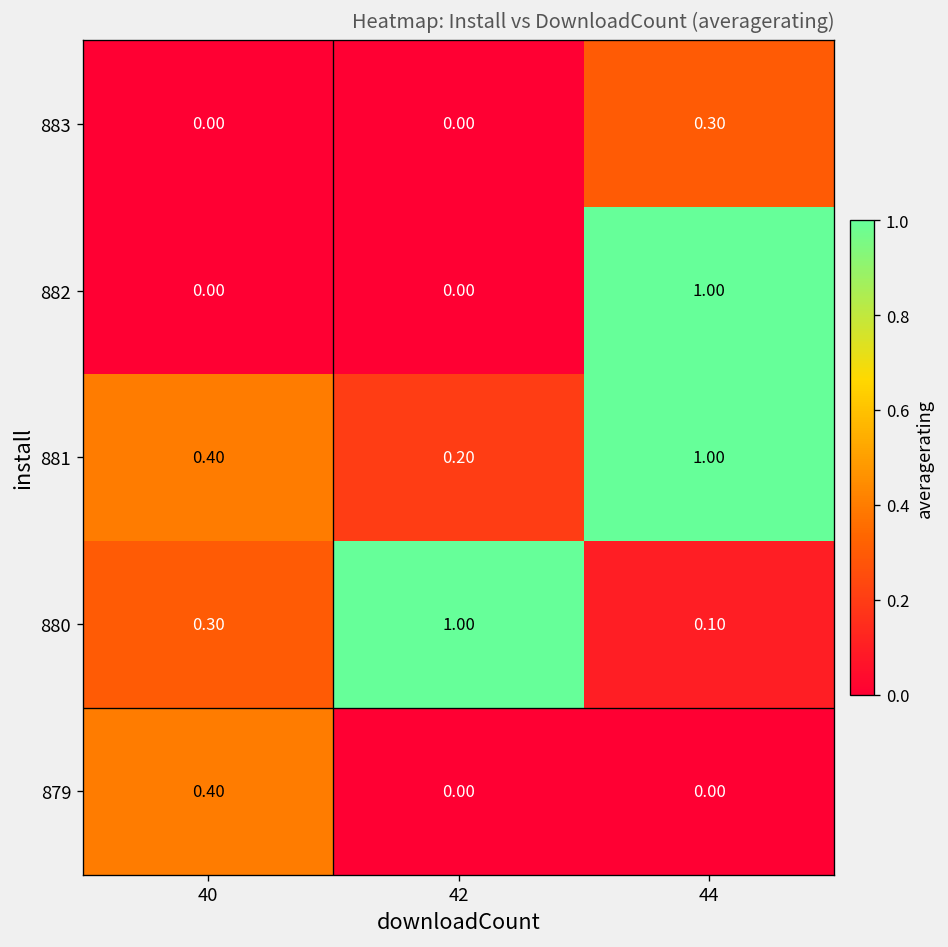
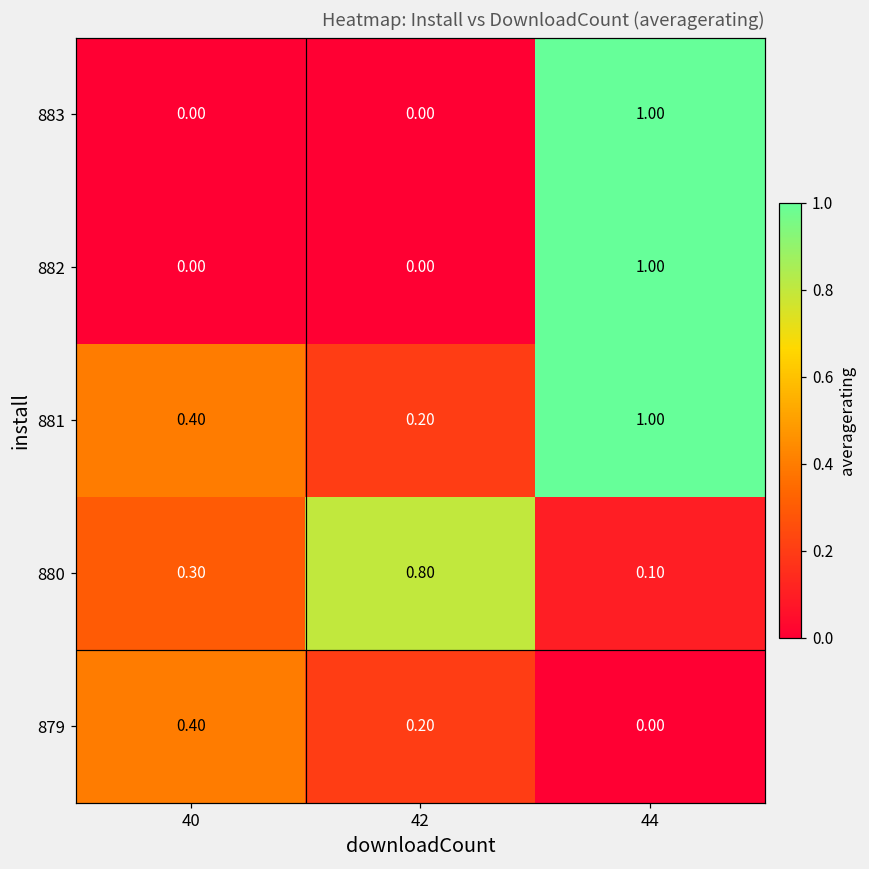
  {
    "883": {
      "40": 0.00,
      "42": 0.00,
-     "44": 0.30
+     "44": 1.00
    },
    "882": {
      "40": 0.00,
      "42": 0.00,
      "44": 1.00
    },
    "881": {
      "40": 0.40,
      "42": 0.20,
      "44": 1.00
    },
    "880": {
      "40": 0.30,
-     "42": 1.00,
+     "42": 0.80,
      "44": 0.10
    },
    "879": {
      "40": 0.40,
-     "42": 0.00,
+     "42": 0.20,
      "44": 0.00
    }
  }
